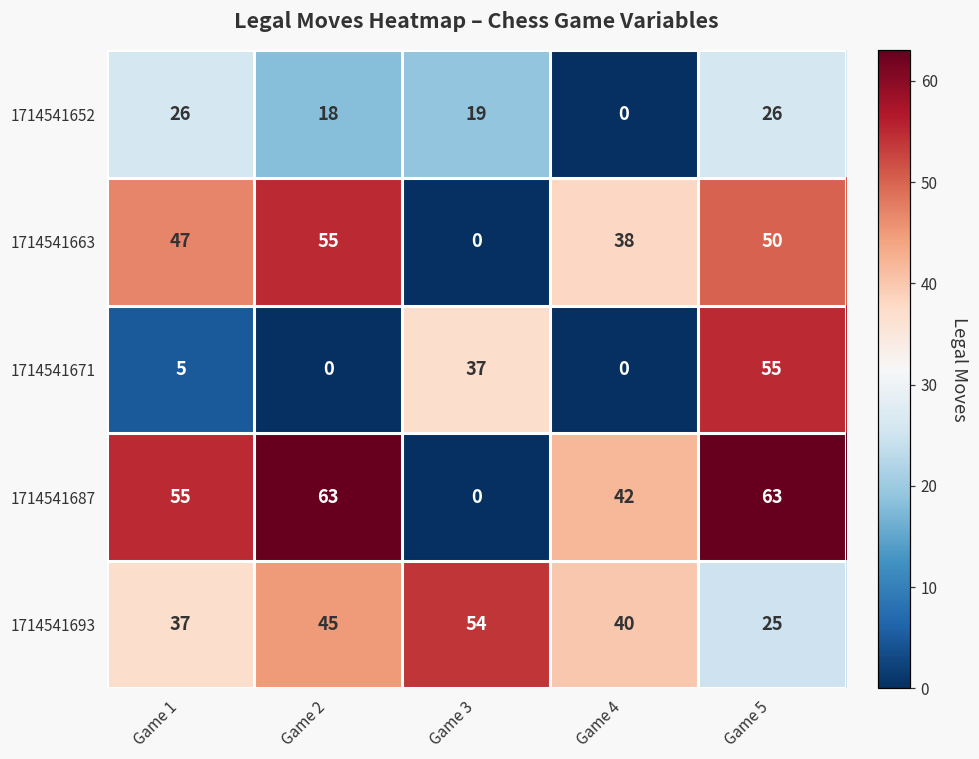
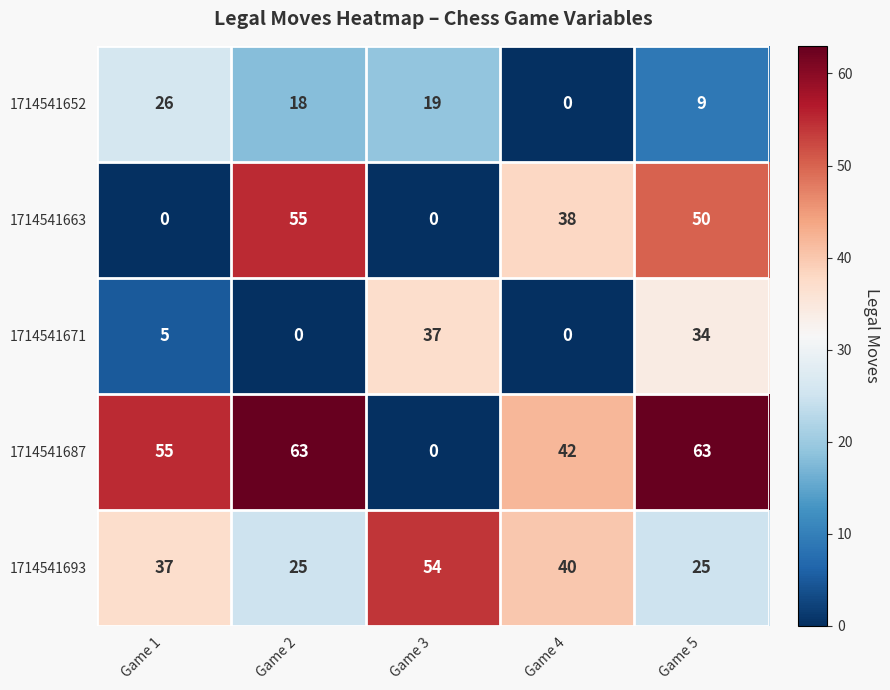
  {
    "1714541652": {
      "Game 1": 26,
      "Game 2": 18,
      "Game 3": 19,
      "Game 4": 0,
-     "Game 5": 26
+     "Game 5": 9
    },
    "1714541663": {
-     "Game 1": 47,
+     "Game 1": 0,
      "Game 2": 55,
      "Game 3": 0,
      "Game 4": 38,
      "Game 5": 50
    },
    "1714541671": {
      "Game 1": 5,
      "Game 2": 0,
      "Game 3": 37,
      "Game 4": 0,
-     "Game 5": 55
+     "Game 5": 34
    },
    "1714541687": {
      "Game 1": 55,
      "Game 2": 63,
      "Game 3": 0,
      "Game 4": 42,
      "Game 5": 63
    },
    "1714541693": {
      "Game 1": 37,
-     "Game 2": 45,
+     "Game 2": 25,
      "Game 3": 54,
      "Game 4": 40,
      "Game 5": 25
    }
  }
